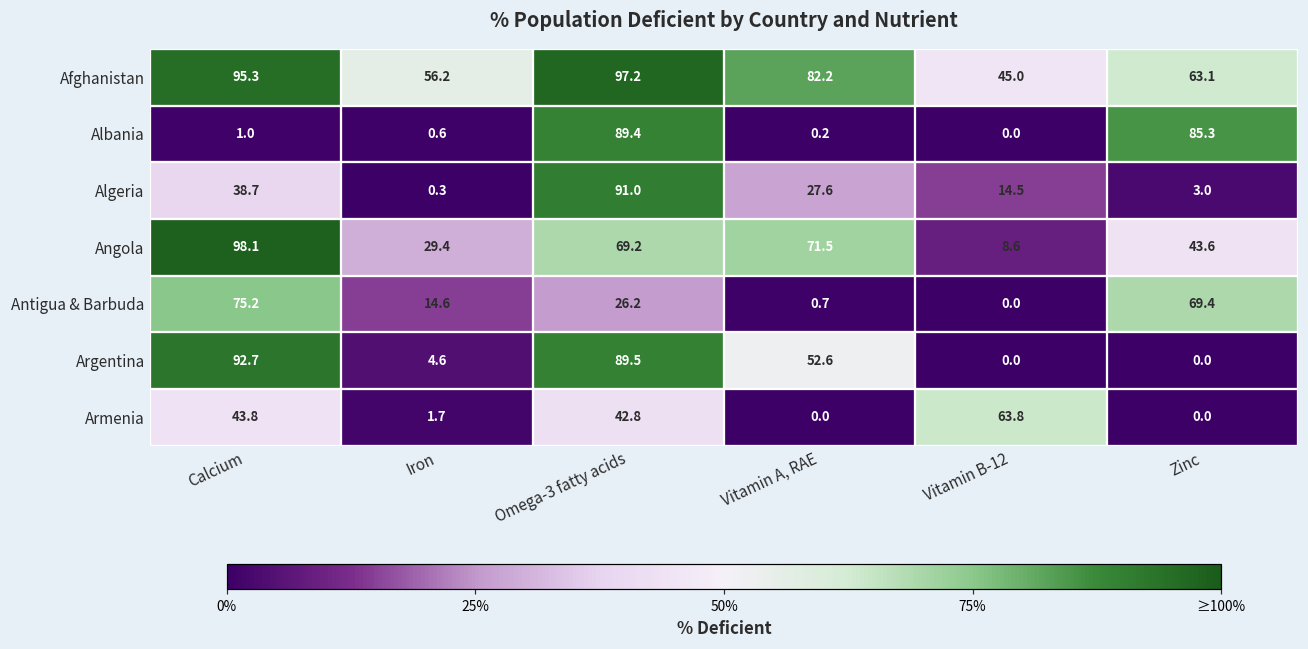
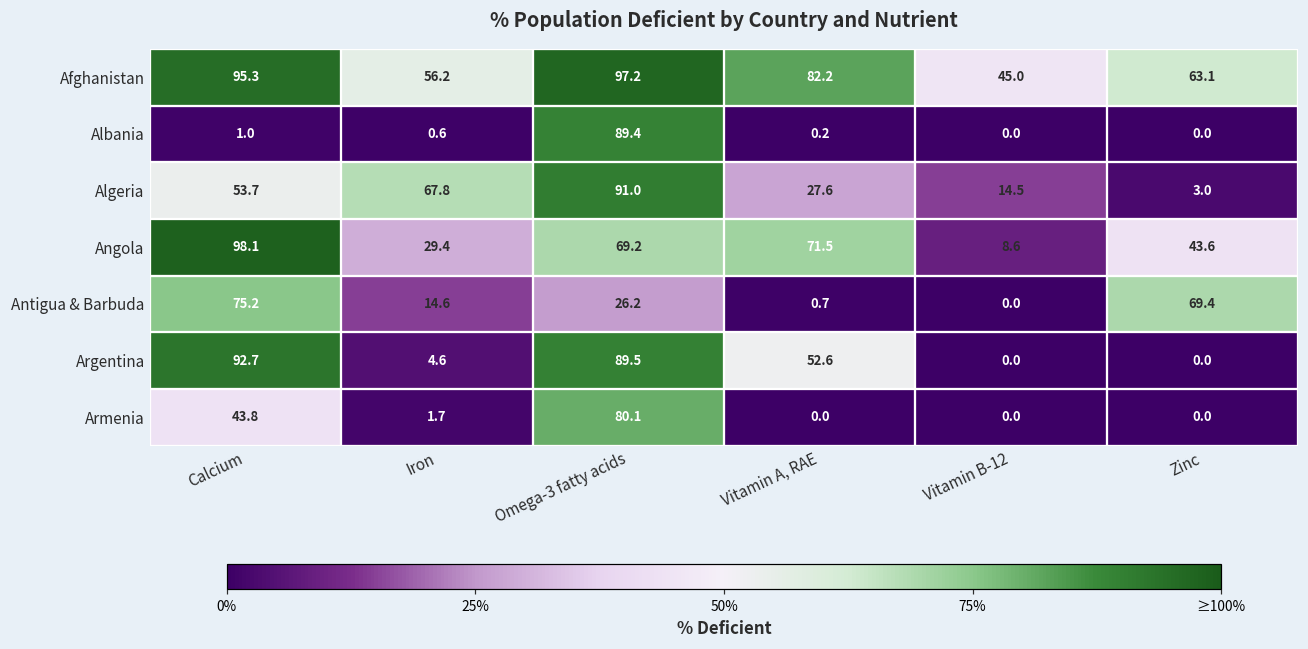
  {
    "Afghanistan": {
      "Calcium": 95.3,
      "Iron": 56.2,
      "Omega-3 fatty acids": 97.2,
      "Vitamin A, RAE": 82.2,
      "Vitamin B-12": 45.0,
      "Zinc": 63.1
    },
    "Albania": {
      "Calcium": 1.0,
      "Iron": 0.6,
      "Omega-3 fatty acids": 89.4,
      "Vitamin A, RAE": 0.2,
      "Vitamin B-12": 0.0,
-     "Zinc": 85.3
+     "Zinc": 0.0
    },
    "Algeria": {
-     "Calcium": 38.7,
-     "Iron": 0.3,
+     "Calcium": 53.7,
+     "Iron": 67.8,
      "Omega-3 fatty acids": 91.0,
      "Vitamin A, RAE": 27.6,
      "Vitamin B-12": 14.5,
      "Zinc": 3.0
    },
    "Angola": {
      "Calcium": 98.1,
      "Iron": 29.4,
      "Omega-3 fatty acids": 69.2,
      "Vitamin A, RAE": 71.5,
      "Vitamin B-12": 8.6,
      "Zinc": 43.6
    },
    "Antigua & Barbuda": {
      "Calcium": 75.2,
      "Iron": 14.6,
      "Omega-3 fatty acids": 26.2,
      "Vitamin A, RAE": 0.7,
      "Vitamin B-12": 0.0,
      "Zinc": 69.4
    },
    "Argentina": {
      "Calcium": 92.7,
      "Iron": 4.6,
      "Omega-3 fatty acids": 89.5,
      "Vitamin A, RAE": 52.6,
      "Vitamin B-12": 0.0,
      "Zinc": 0.0
    },
    "Armenia": {
      "Calcium": 43.8,
      "Iron": 1.7,
-     "Omega-3 fatty acids": 42.8,
+     "Omega-3 fatty acids": 80.1,
      "Vitamin A, RAE": 0.0,
-     "Vitamin B-12": 63.8,
+     "Vitamin B-12": 0.0,
      "Zinc": 0.0
    }
  }
